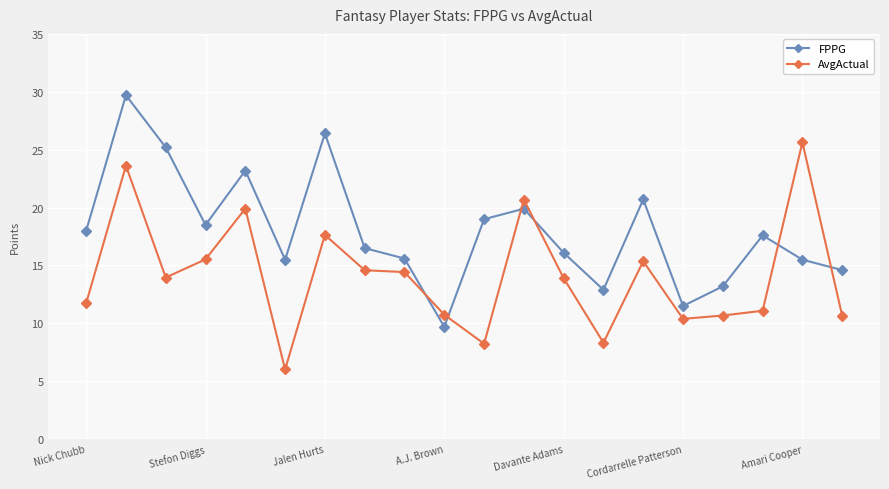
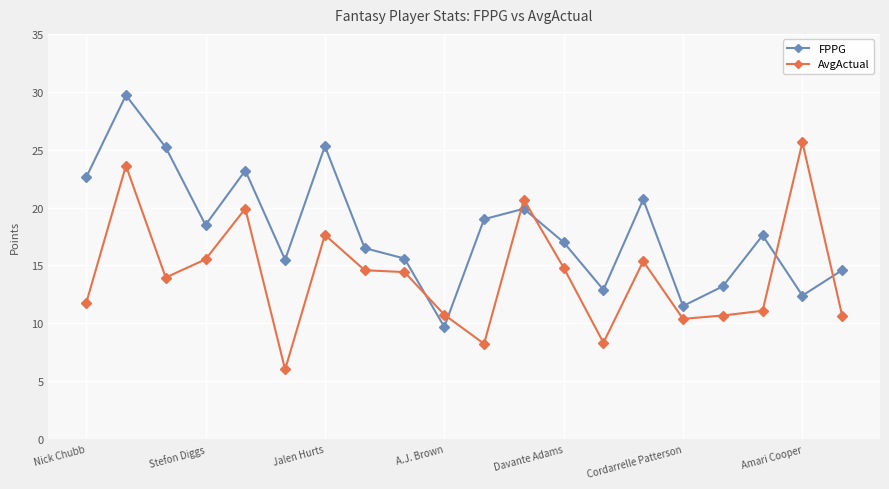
  {
    "FPPG": {
-     "Nick Chubb": 18.0,
+     "Nick Chubb": 22.6,
      "Stefon Diggs": 18.5,
-     "Jalen Hurts": 26.4,
+     "Jalen Hurts": 25.3,
      "A.J. Brown": 9.7,
-     "Davante Adams": 16.1,
+     "Davante Adams": 17.0,
      "Cordarrelle Patterson": 11.5,
-     "Amari Cooper": 15.5
+     "Amari Cooper": 12.4
    },
    "AvgActual": {
      "Nick Chubb": 11.7,
      "Stefon Diggs": 15.5,
      "Jalen Hurts": 17.6,
      "A.J. Brown": 10.8,
-     "Davante Adams": 13.9,
+     "Davante Adams": 14.8,
      "Cordarrelle Patterson": 10.4,
      "Amari Cooper": 25.6
    }
  }
